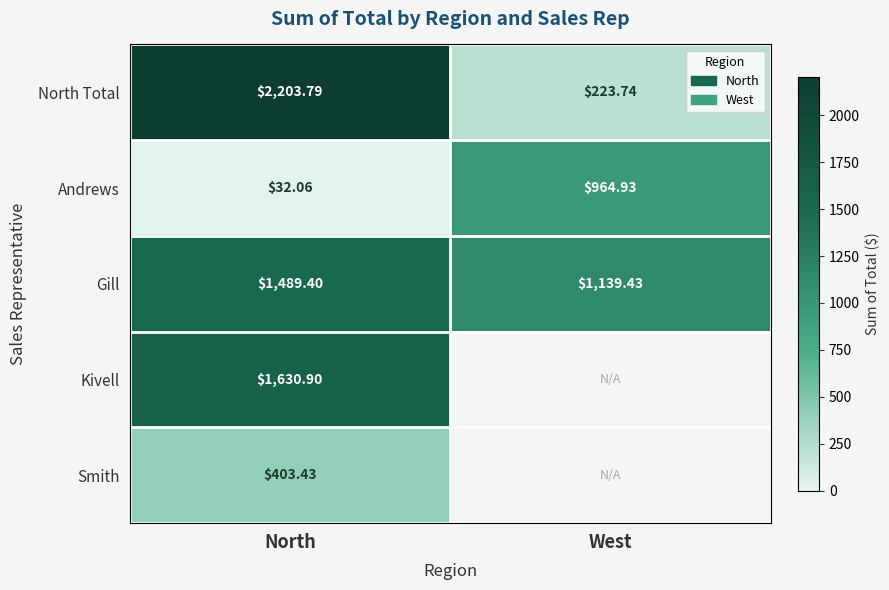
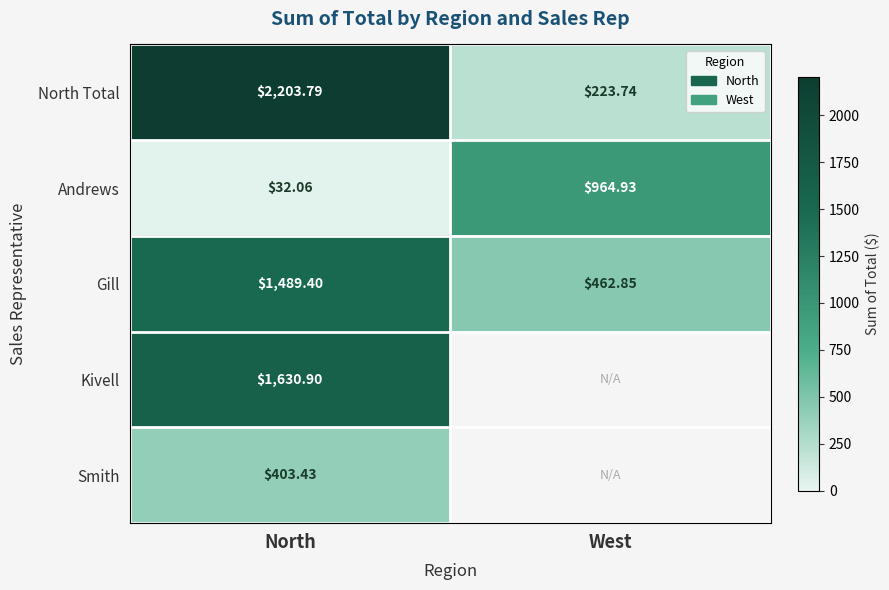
  {
    "North Total": {
      "North": "$2,203.79",
      "West": "$223.74"
    },
    "Andrews": {
      "North": "$32.06",
      "West": "$964.93"
    },
    "Gill": {
      "North": "$1,489.40",
-     "West": "$1,139.43"
+     "West": "$462.85"
    },
    "Kivell": {
      "North": "$1,630.90"
    },
    "Smith": {
      "North": "$403.43"
    }
  }
